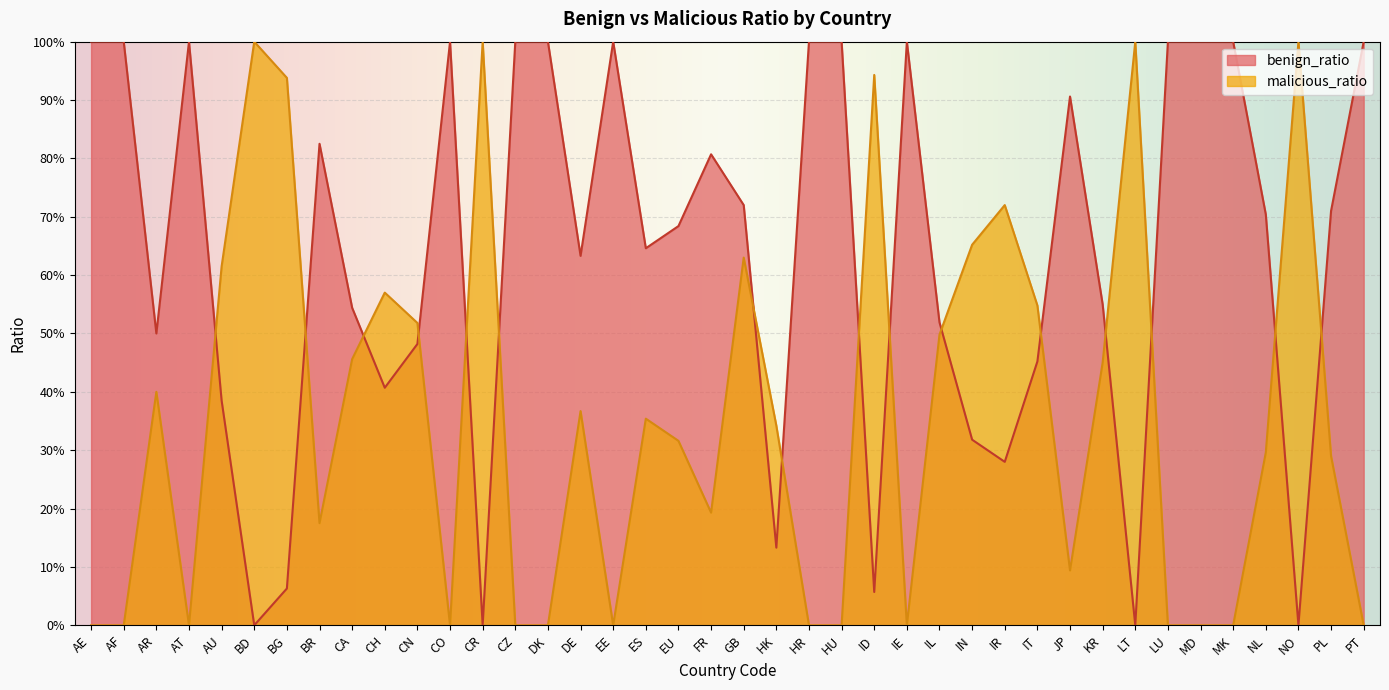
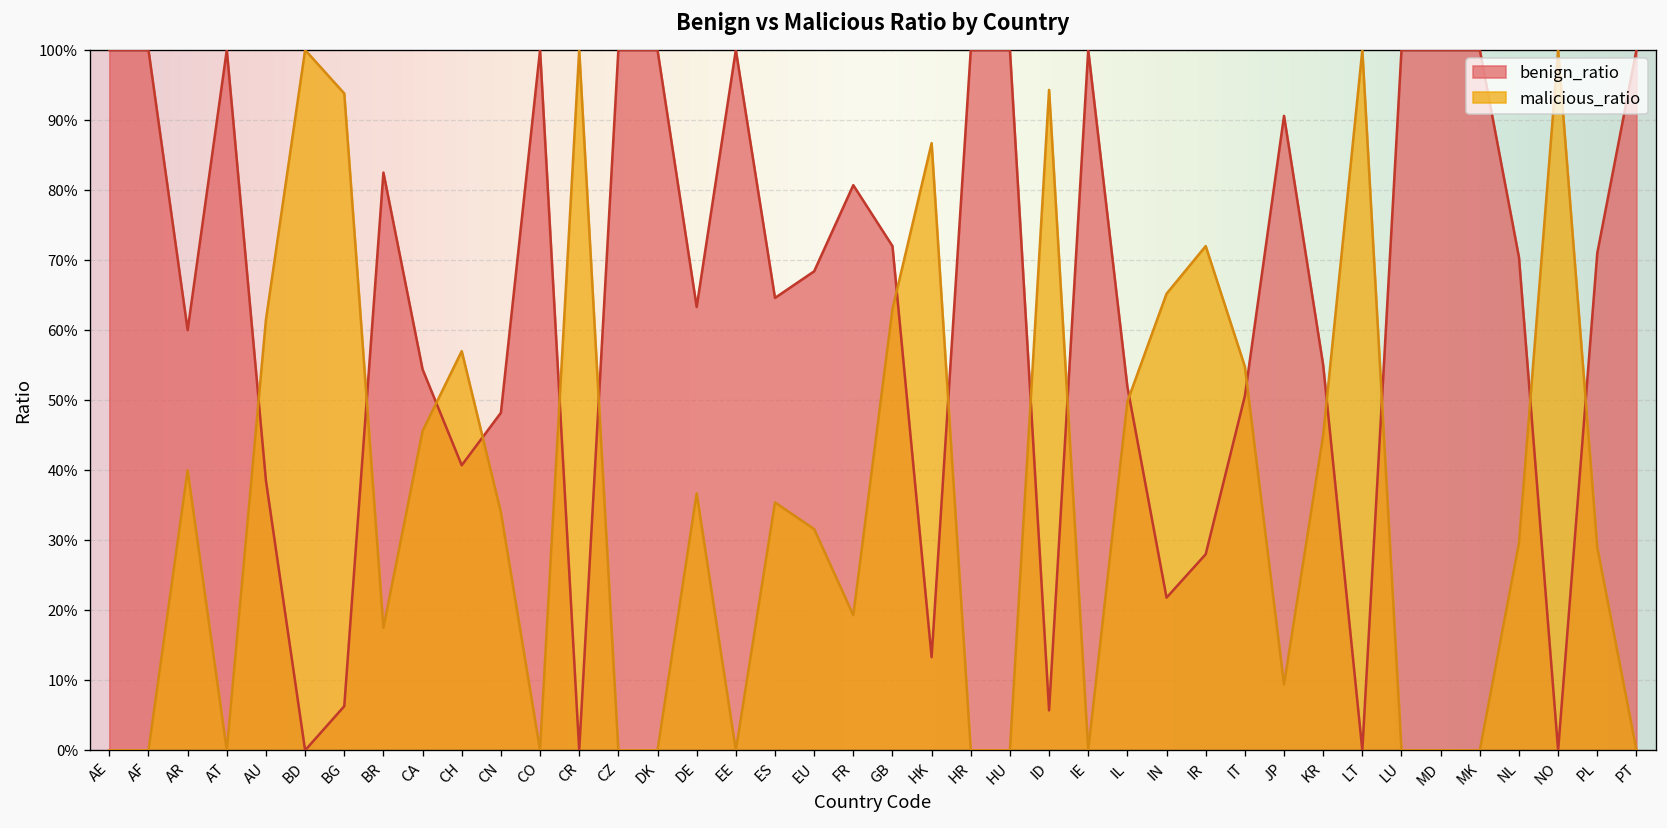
  {
    "benign_ratio": {
      "AE": "100%",
      "AF": "100%",
-     "AR": "50%",
+     "AR": "60%",
      "AT": "100%",
      "AU": "39%",
      "BD": "0%",
      "BG": "6%",
      "BR": "83%",
      "CA": "54%",
      "CH": "41%",
      "CN": "48%",
      "CO": "100%",
      "CR": "0%",
      "CZ": "100%",
      "DK": "100%",
      "DE": "63%",
      "EE": "100%",
      "ES": "65%",
      "EU": "68%",
      "FR": "81%",
      "GB": "72%",
      "HK": "13%",
      "HR": "100%",
      "HU": "100%",
      "ID": "6%",
      "IE": "100%",
      "IL": "52%",
-     "IN": "32%",
+     "IN": "22%",
      "IR": "28%",
-     "IT": "45%",
+     "IT": "51%",
      "JP": "91%",
      "KR": "55%",
      "LT": "0%",
      "LU": "100%",
      "MD": "100%",
      "MK": "100%",
      "NL": "70%",
      "NO": "0%",
      "PL": "71%",
      "PT": "100%"
    },
    "malicious_ratio": {
      "AE": "0%",
      "AF": "0%",
      "AR": "40%",
      "AT": "0%",
      "AU": "62%",
      "BD": "100%",
      "BG": "94%",
      "BR": "18%",
      "CA": "46%",
      "CH": "57%",
-     "CN": "52%",
+     "CN": "34%",
      "CO": "0%",
      "CR": "100%",
      "CZ": "0%",
      "DK": "0%",
      "DE": "37%",
      "EE": "0%",
      "ES": "35%",
      "EU": "32%",
      "FR": "19%",
      "GB": "63%",
-     "HK": "34%",
+     "HK": "87%",
      "HR": "0%",
      "HU": "0%",
      "ID": "94%",
      "IE": "0%",
      "IL": "50%",
      "IN": "65%",
      "IR": "72%",
      "IT": "55%",
      "JP": "9%",
      "KR": "45%",
      "LT": "100%",
      "LU": "0%",
      "MD": "0%",
      "MK": "0%",
      "NL": "30%",
      "NO": "100%",
      "PL": "29%",
      "PT": "0%"
    }
  }
